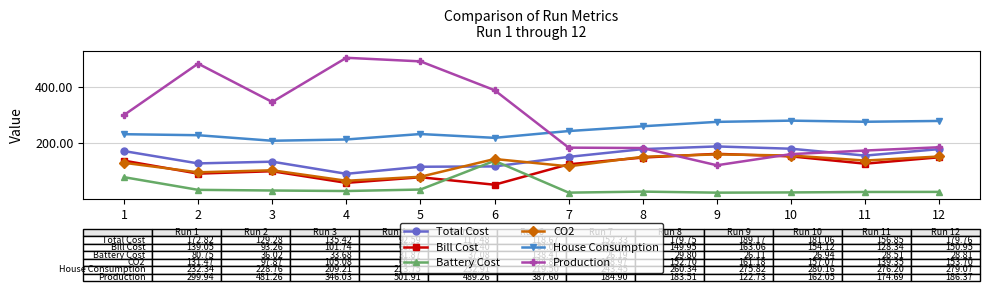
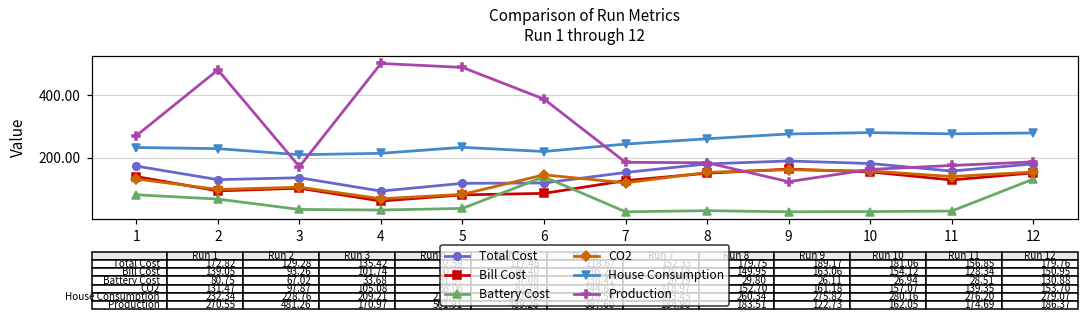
  {
    "Bill Cost": {
-     "6": 50,
+     "6": 90,
      "11": 130
    },
    "Battery Cost": {
-     "2": 36.02,
-     "12": 28.81
+     "2": 67.02,
+     "12": 130.88
    },
    "CO2": {
      "11": 140
    },
    "Production": {
-     "1": 299.94,
-     "3": 346.03
+     "1": 270.55,
+     "3": 170.97
    }
  }
